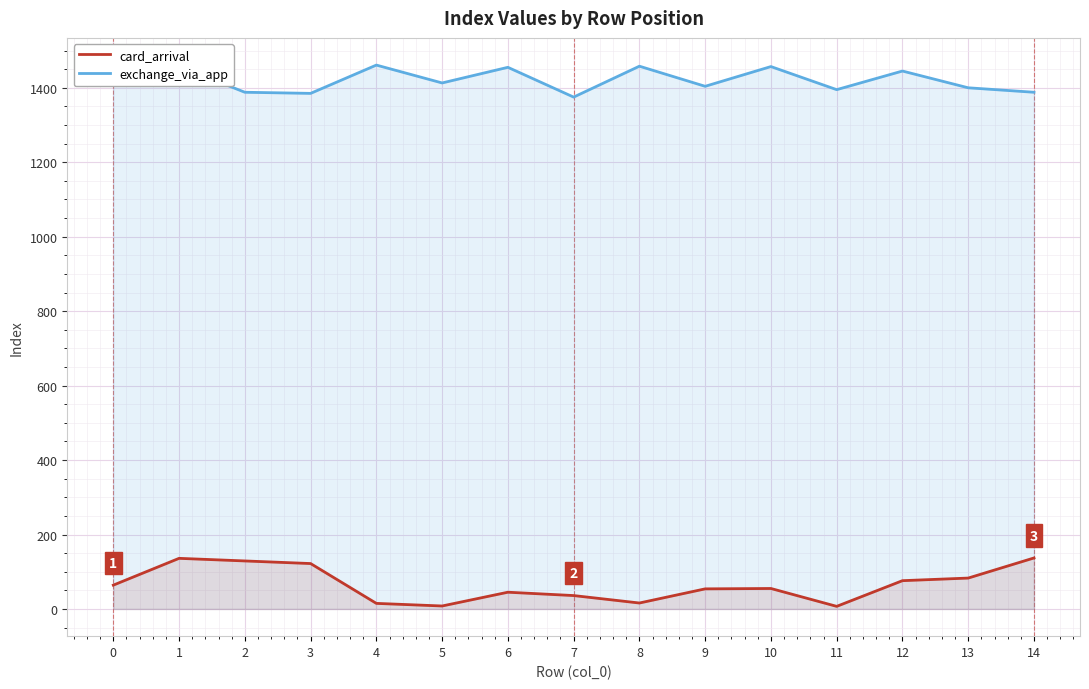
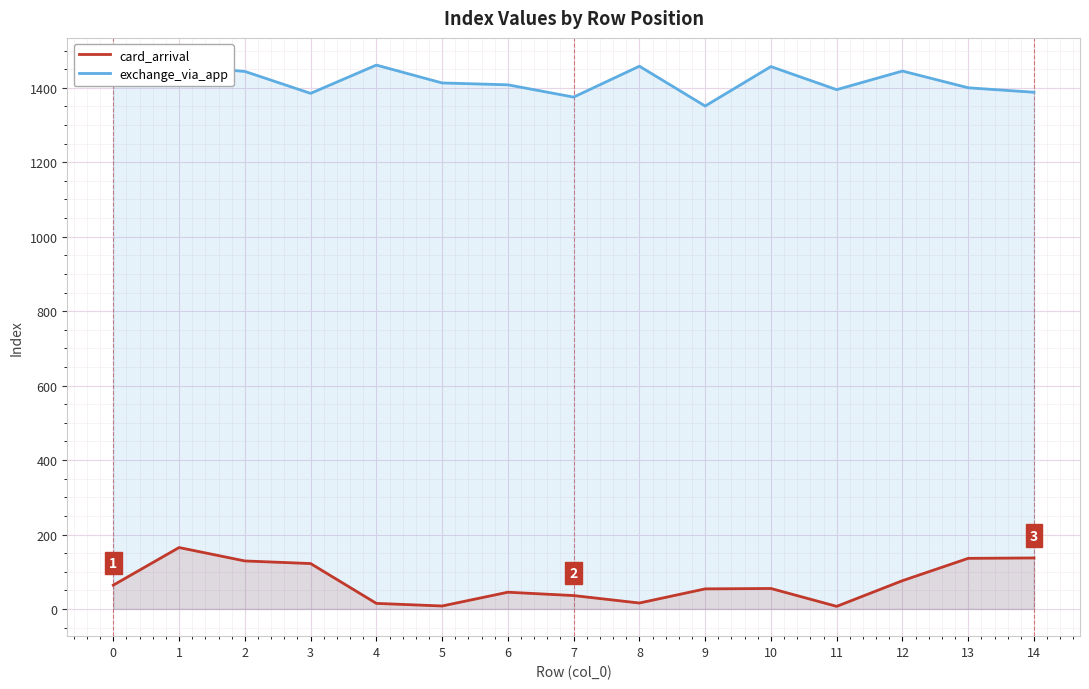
  {
    "card_arrival": {
-     "1": 140,
+     "1": 170,
      "2": 130,
      "3": 120,
      "4": 20,
      "5": 10,
      "6": 50,
      "8": 20,
      "9": 50,
      "10": 60,
      "11": 10,
      "12": 80,
-     "13": 80
+     "13": 140
    },
    "exchange_via_app": {
-     "2": 1390,
+     "2": 1440,
      "3": 1390,
      "4": 1460,
      "5": 1410,
-     "6": 1460,
+     "6": 1410,
      "7": 1380,
      "8": 1460,
-     "9": 1400,
+     "9": 1350,
      "10": 1460,
      "11": 1400,
      "12": 1450,
      "13": 1400,
      "14": 1390
    }
  }
